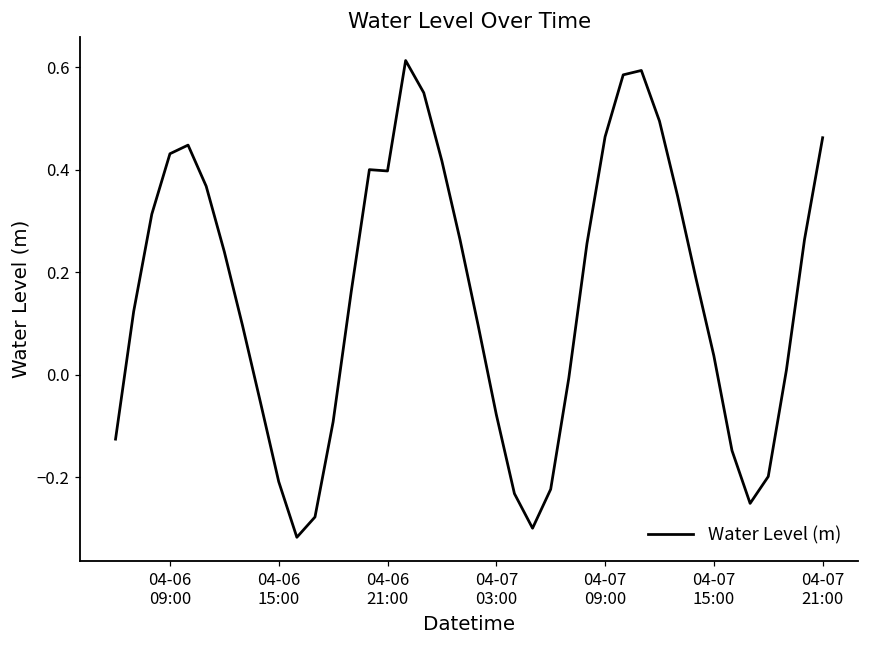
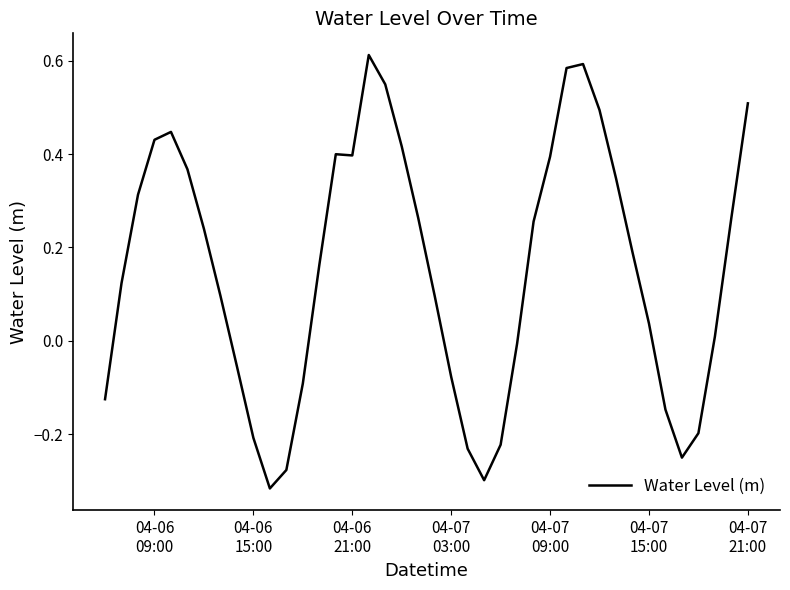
  {
    "04-06 09:00": 0.43,
    "04-06 15:00": -0.21,
    "04-06 21:00": 0.40,
    "04-07 03:00": -0.08,
-   "04-07 09:00": 0.46,
+   "04-07 09:00": 0.39,
    "04-07 15:00": 0.04,
-   "04-07 21:00": 0.46
+   "04-07 21:00": 0.51
  }
